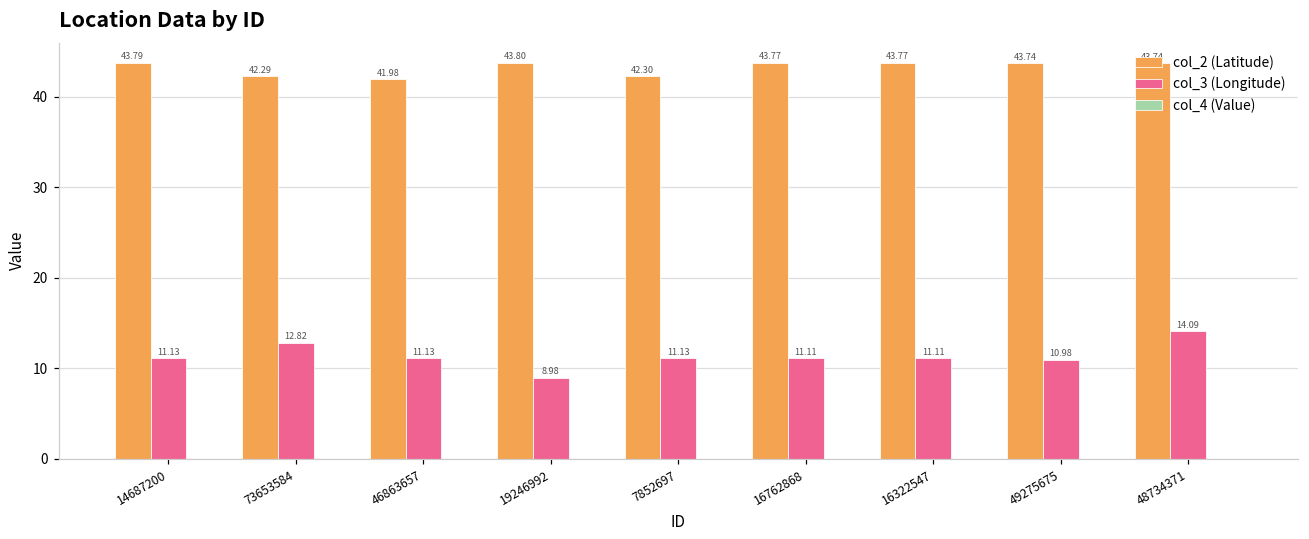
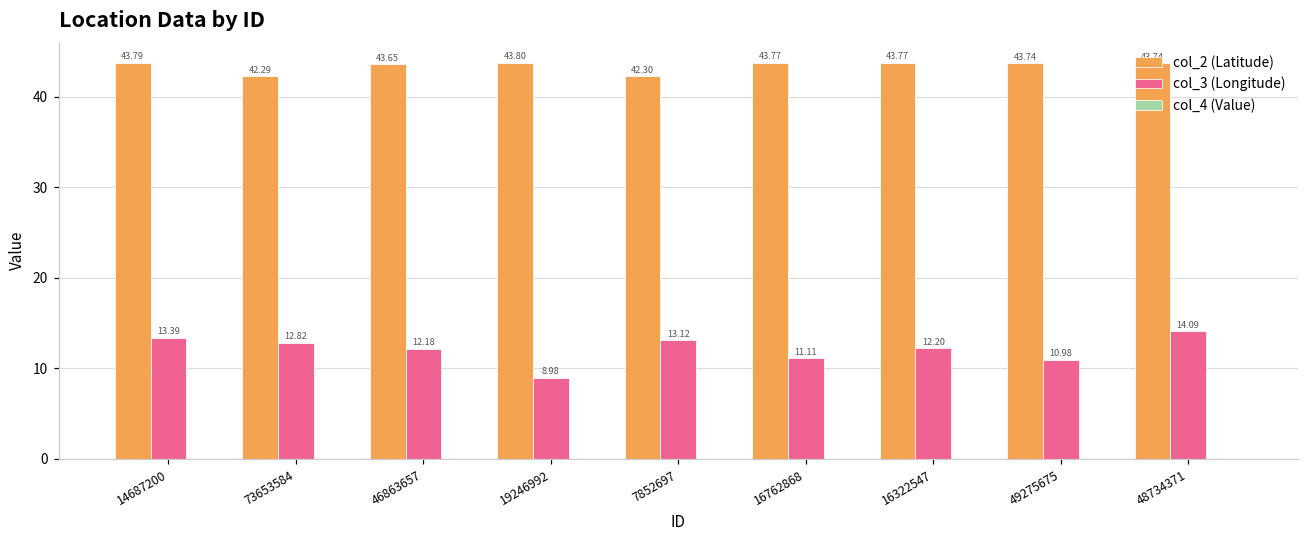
  {
    "col_2 (Latitude)": {
      "14687200": 43.79,
      "73653584": 42.29,
-     "46863657": 41.98,
+     "46863657": 43.65,
      "19246992": 43.80,
      "7852697": 42.30,
      "16762868": 43.77,
      "16322547": 43.77,
      "49275675": 43.74,
      "48734371": 43.74
    },
    "col_3 (Longitude)": {
-     "14687200": 11.13,
+     "14687200": 13.39,
      "73653584": 12.82,
-     "46863657": 11.13,
+     "46863657": 12.18,
      "19246992": 8.98,
-     "7852697": 11.13,
+     "7852697": 13.12,
      "16762868": 11.11,
-     "16322547": 11.11,
+     "16322547": 12.20,
      "49275675": 10.98,
      "48734371": 14.09
    }
  }
